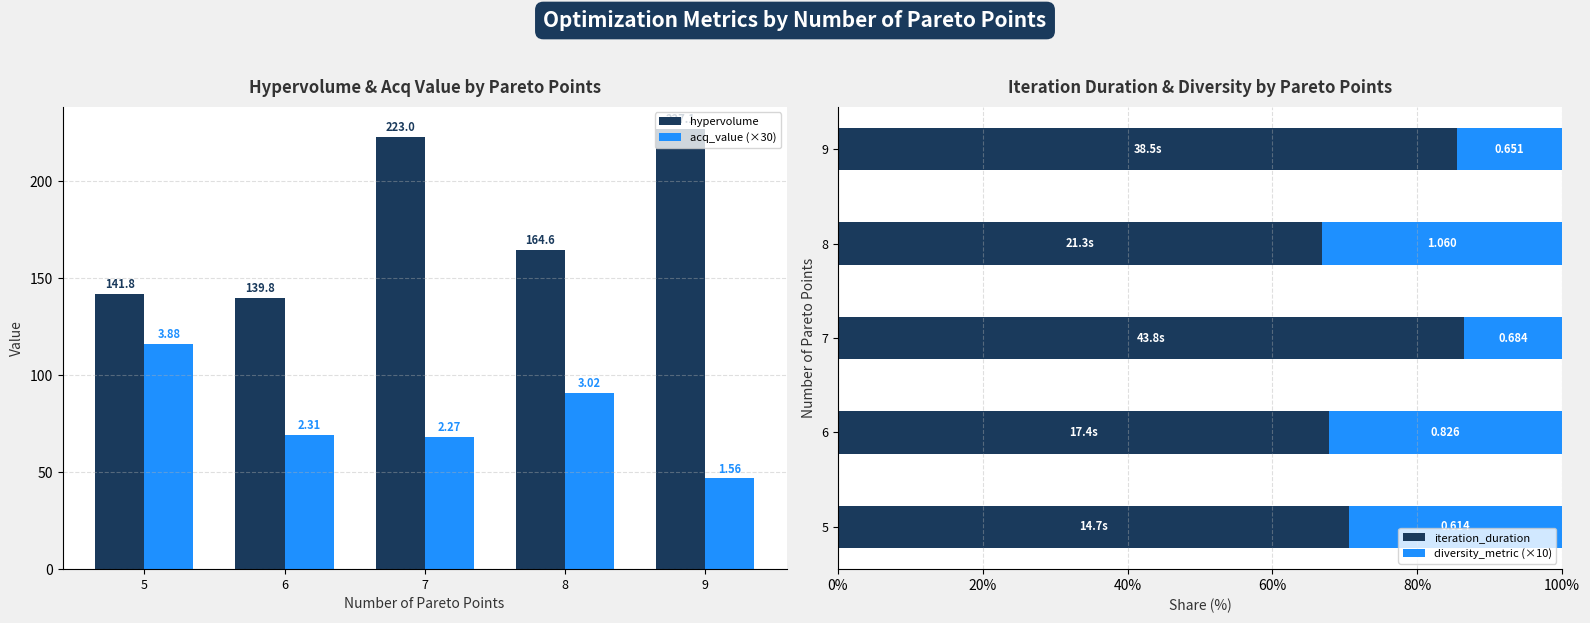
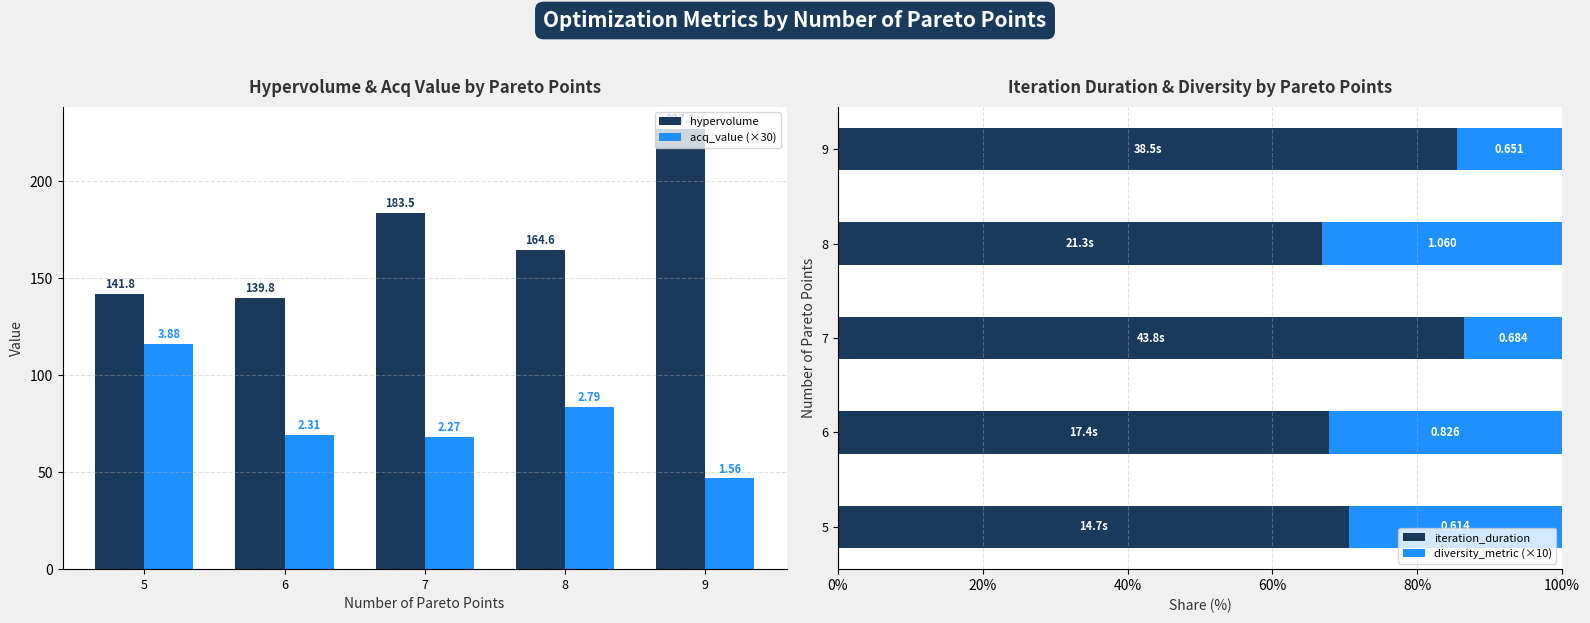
  {
    "Hypervolume & Acq Value by Pareto Points": {
      "hypervolume": {
        "5": 141.8,
        "6": 139.8,
-       "7": 223.0,
+       "7": 183.5,
        "8": 164.6
      },
      "acq_value (×30)": {
-       "8": 3.02
+       "8": 2.79
      }
    }
  }
